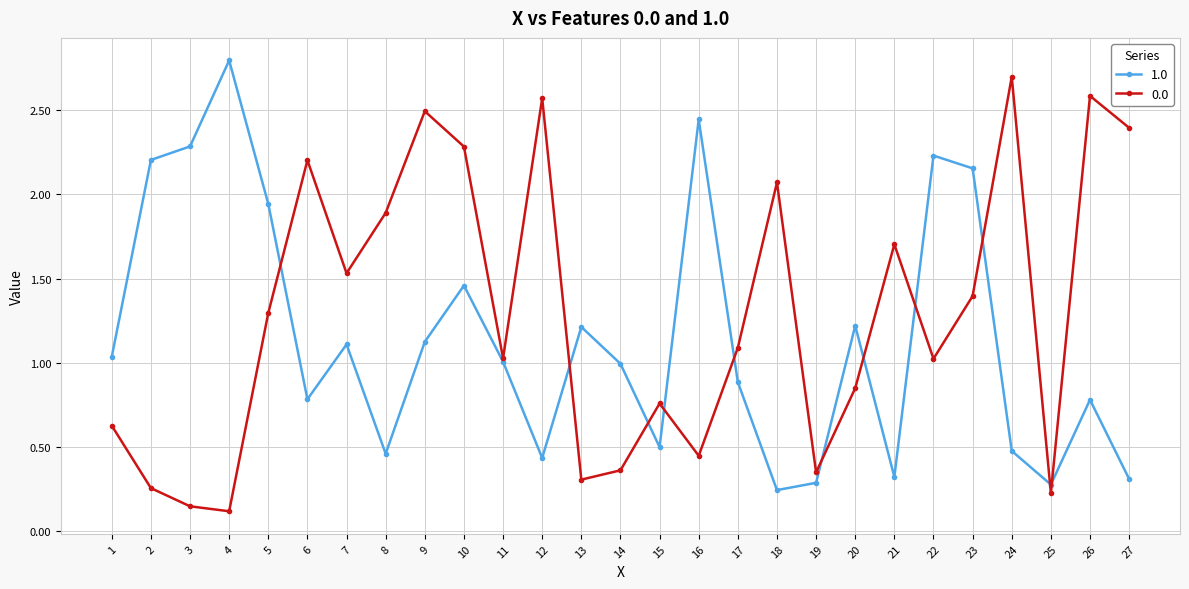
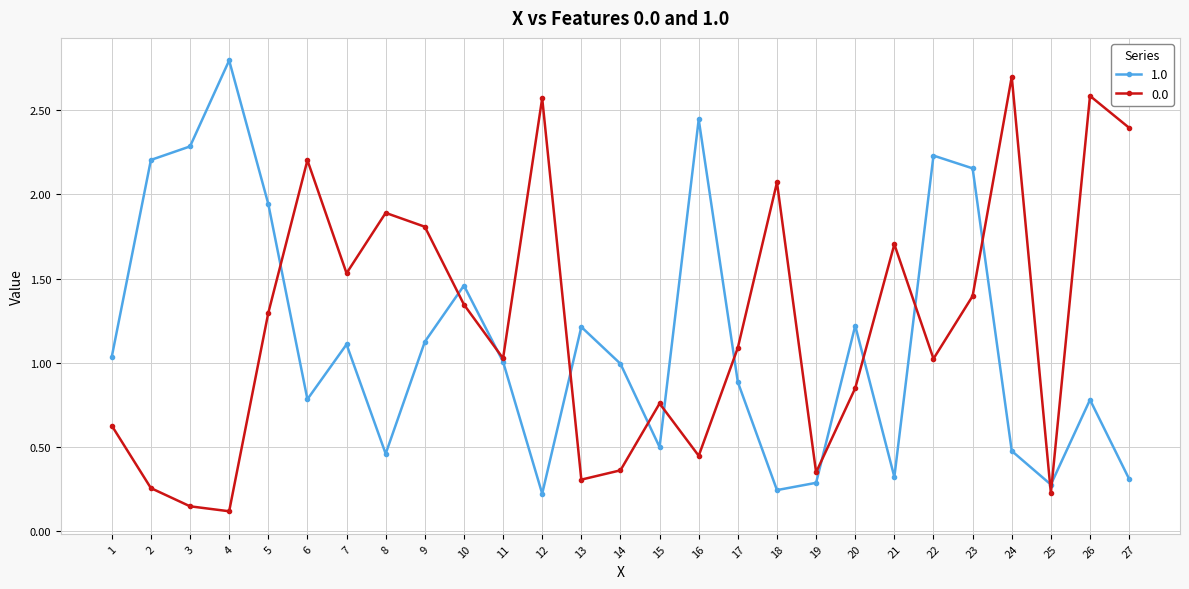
  {
    "1.0": {
      "1": 1.04,
      "2": 2.20,
      "3": 2.28,
      "4": 2.79,
      "5": 1.94,
      "6": 0.78,
      "7": 1.11,
      "8": 0.46,
      "9": 1.13,
      "10": 1.46,
      "11": 1.01,
-     "12": 0.44,
+     "12": 0.22,
      "13": 1.21,
      "14": 0.99,
      "15": 0.50,
      "16": 2.44,
      "17": 0.89,
      "18": 0.25,
      "19": 0.29,
      "20": 1.22,
      "21": 0.32,
      "22": 2.23,
      "23": 2.15,
      "24": 0.48,
      "25": 0.28,
      "26": 0.78,
      "27": 0.31
    },
    "0.0": {
      "1": 0.63,
      "2": 0.26,
      "3": 0.15,
      "4": 0.12,
      "5": 1.30,
      "6": 2.20,
      "7": 1.53,
      "8": 1.89,
-     "9": 2.49,
-     "10": 2.28,
+     "9": 1.81,
+     "10": 1.35,
      "11": 1.03,
      "12": 2.57,
      "13": 0.31,
      "14": 0.36,
      "15": 0.76,
      "16": 0.45,
      "17": 1.09,
      "18": 2.07,
      "19": 0.35,
      "20": 0.85,
      "21": 1.70,
      "22": 1.02,
      "23": 1.40,
      "24": 2.70,
      "25": 0.23,
      "26": 2.58,
      "27": 2.39
    }
  }
